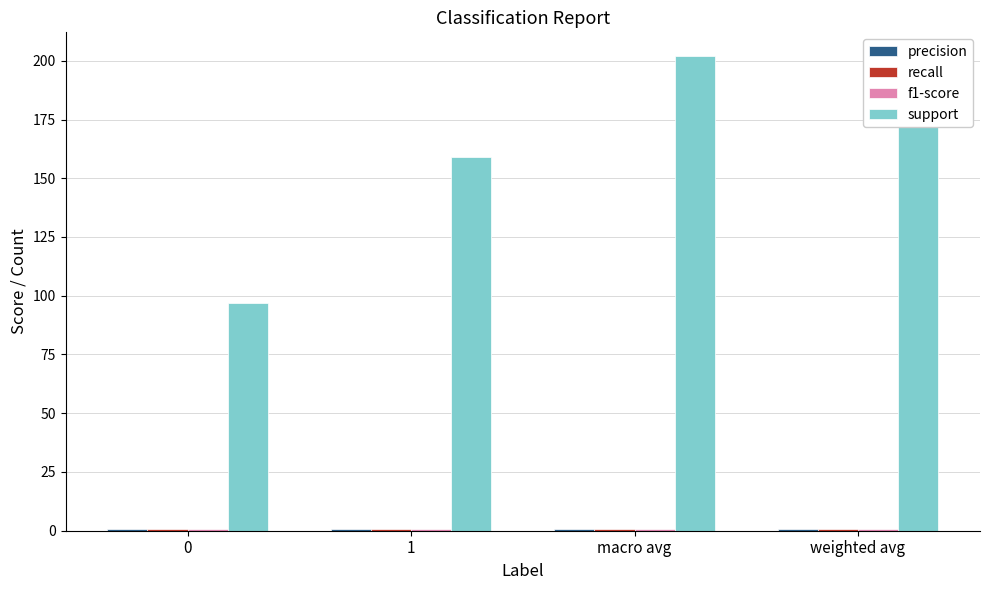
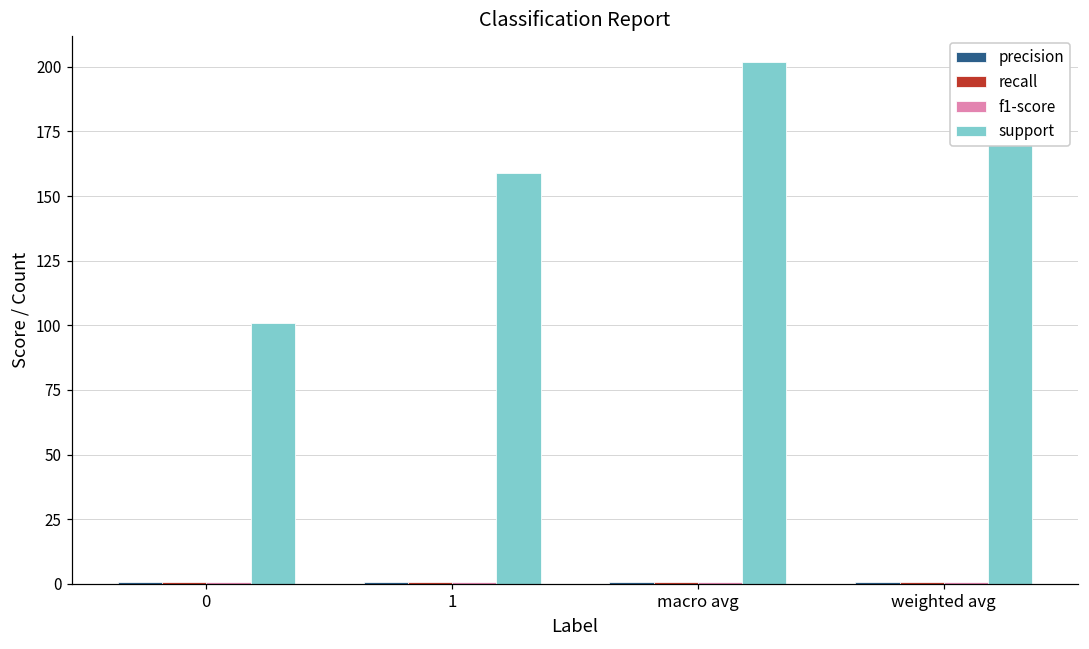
  {
    "support": {
-     "0": 97,
+     "0": 101,
      "1": 159,
      "macro avg": 202
    }
  }
